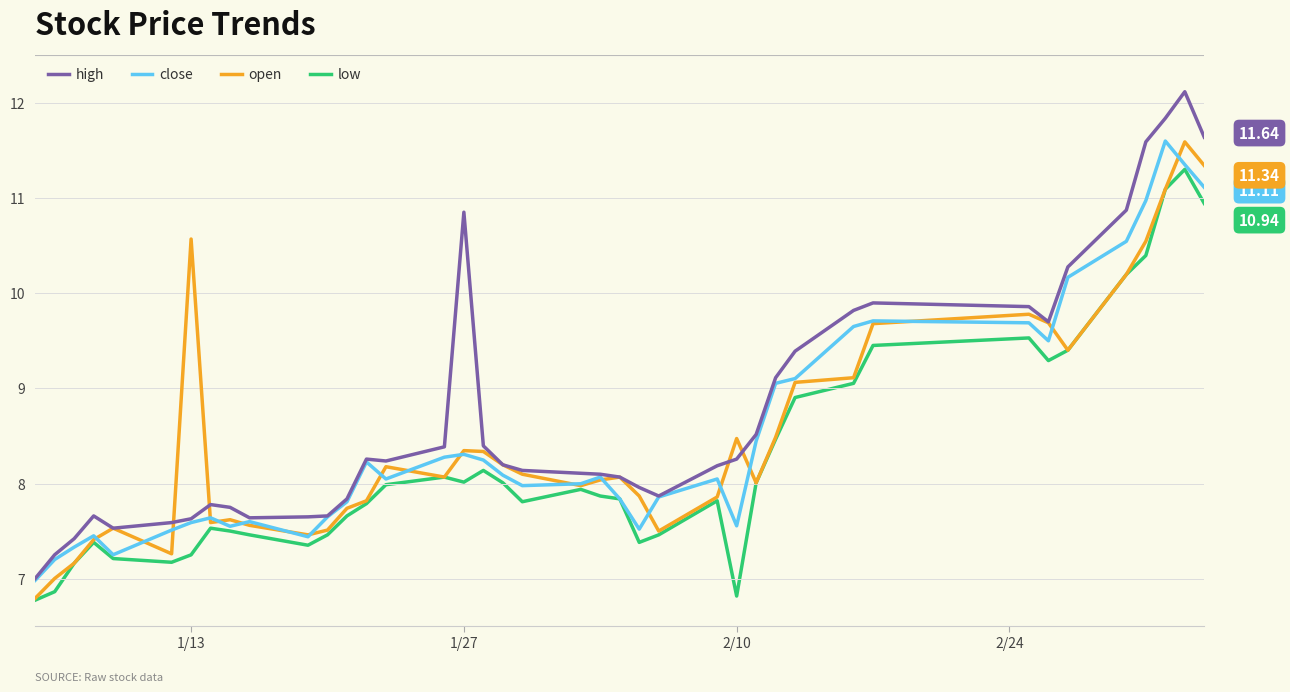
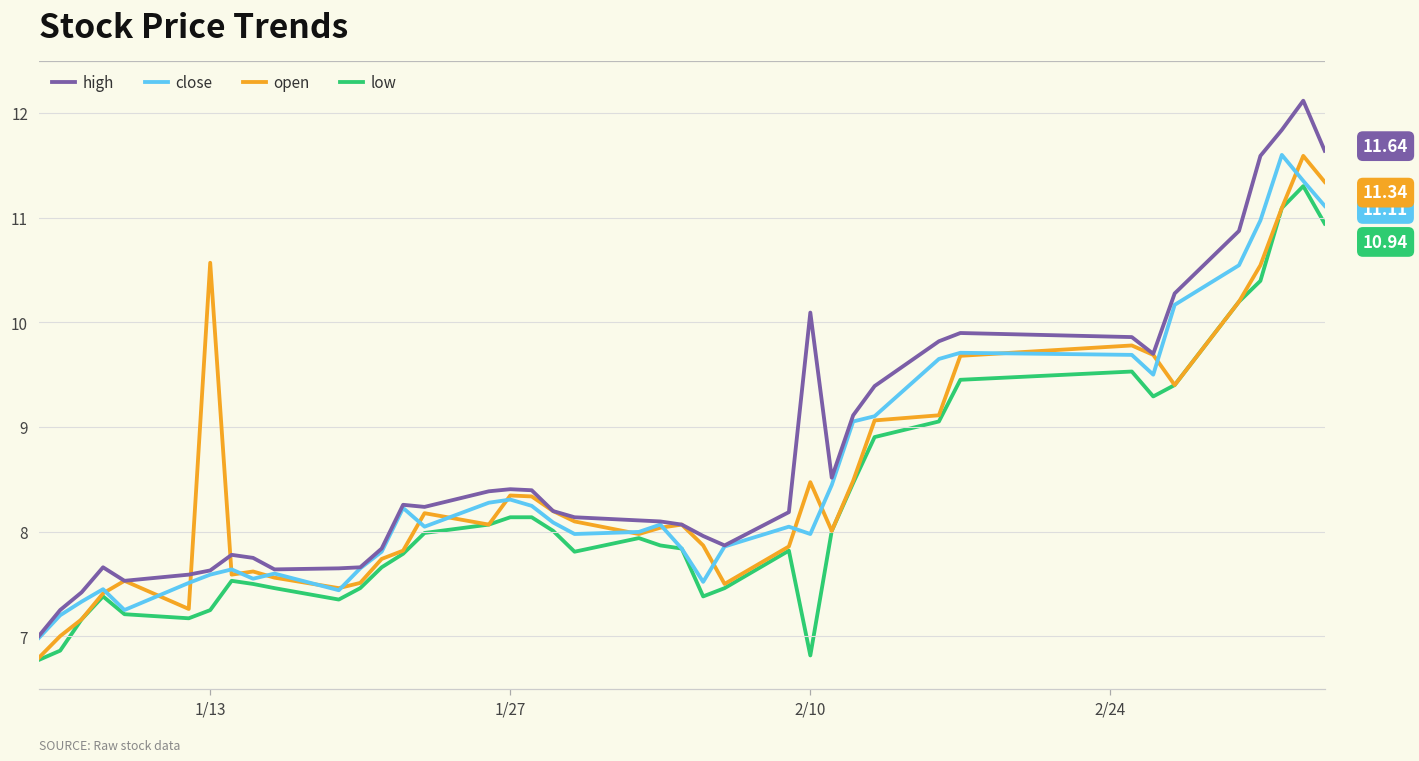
  {
    "high": {
      "1/13": 7.6,
-     "1/27": 10.9,
-     "2/10": 8.3
+     "1/27": 8.4,
+     "2/10": 10.1
    },
    "close": {
      "1/13": 7.6,
      "1/27": 8.3,
-     "2/10": 7.6
+     "2/10": 8.0
    },
    "open": {
      "1/13": 10.6,
      "1/27": 8.3,
      "2/10": 8.5
    },
    "low": {
      "1/13": 7.3,
-     "1/27": 8.0,
+     "1/27": 8.1,
      "2/10": 6.8
    }
  }
